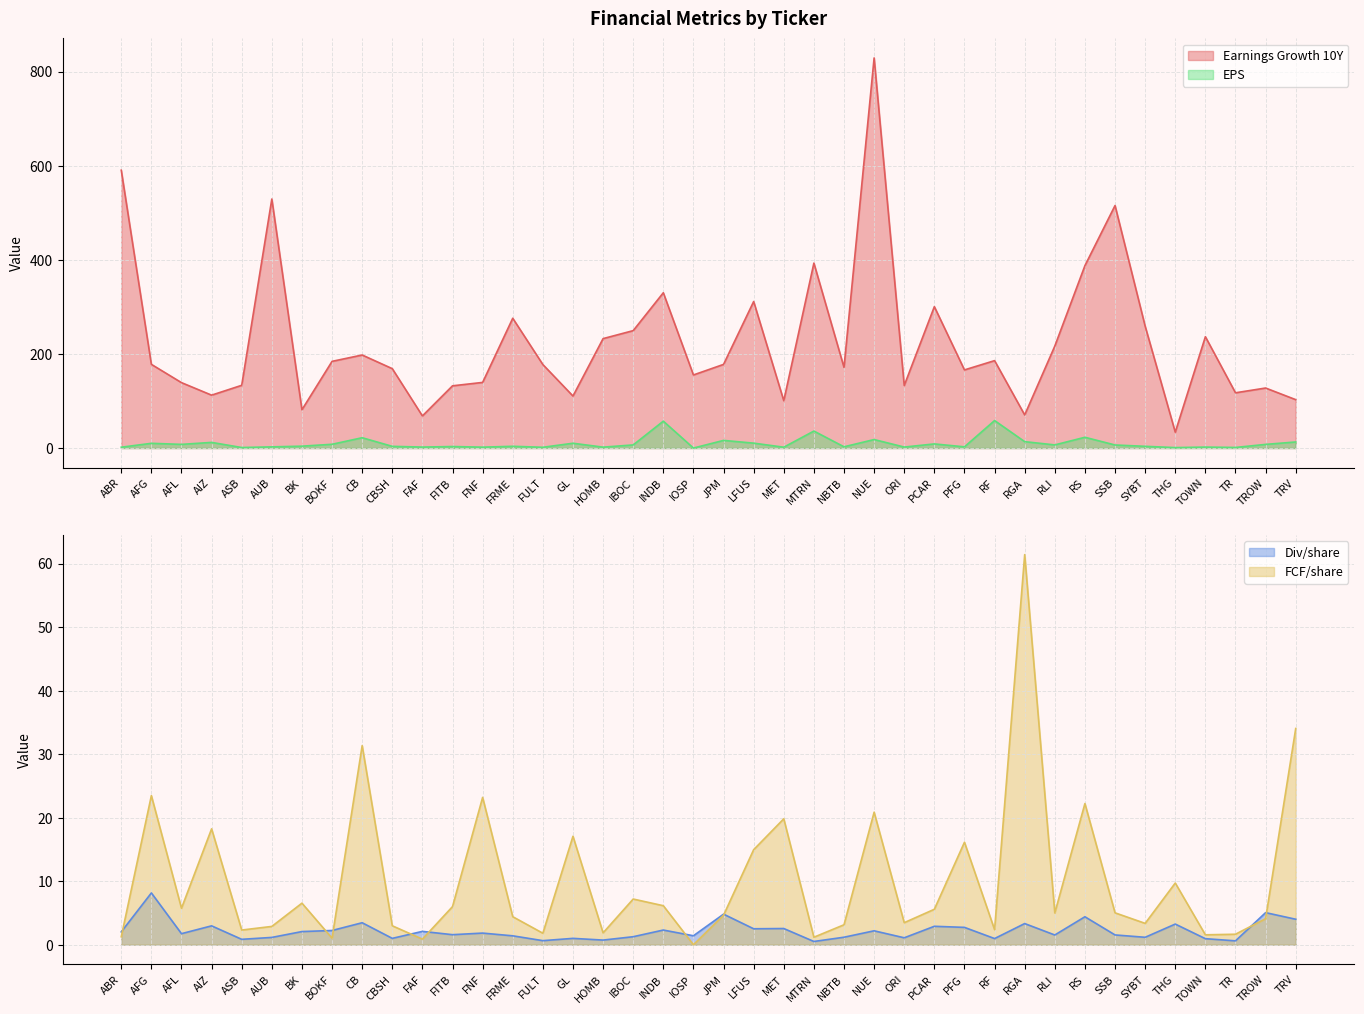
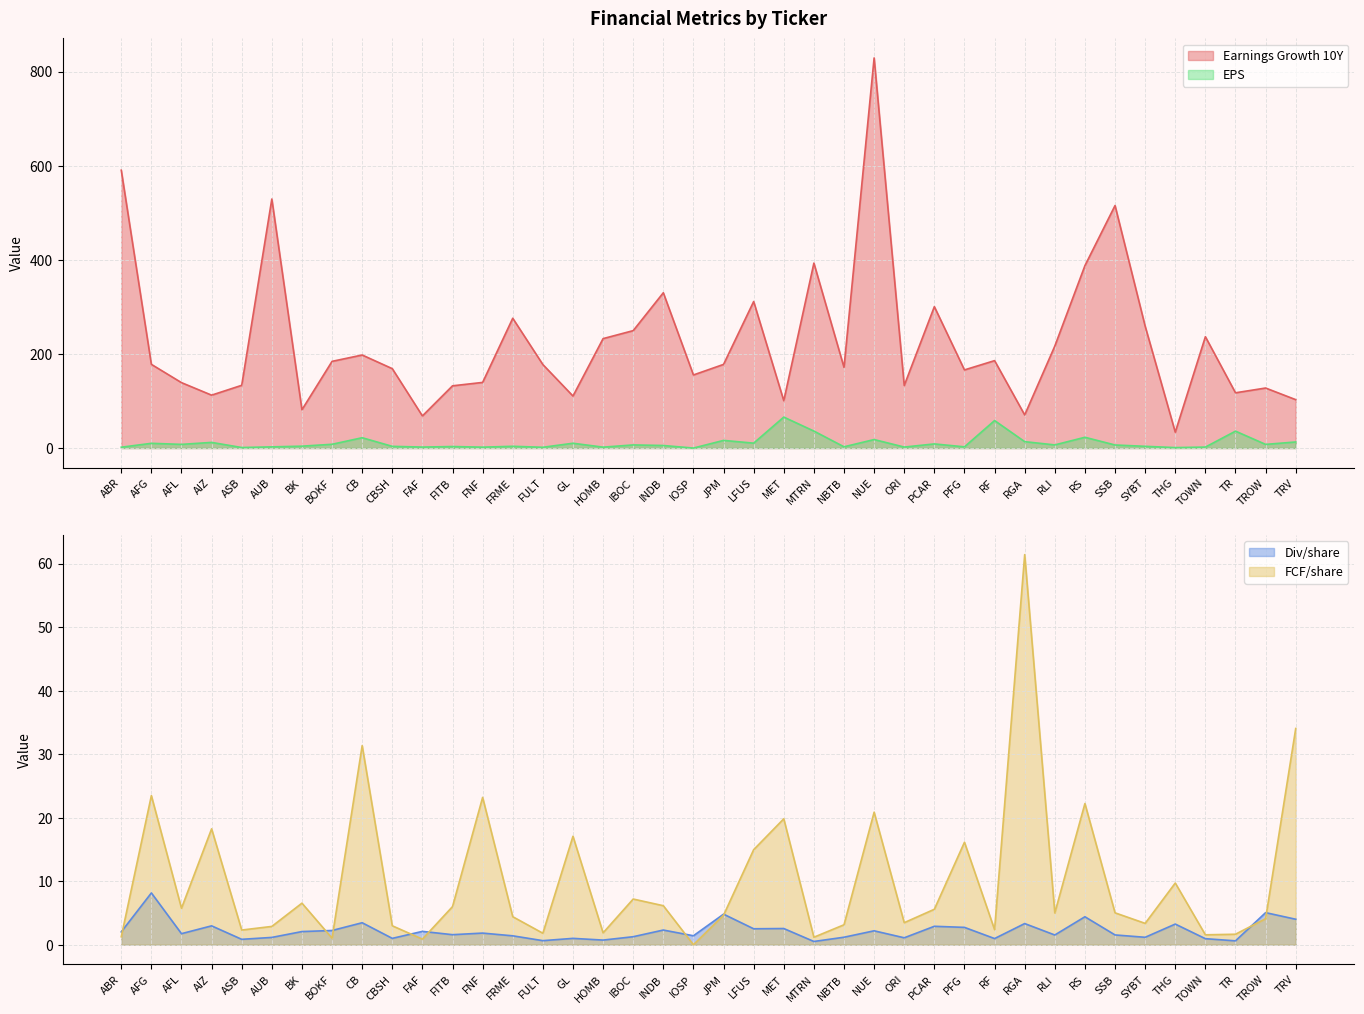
  {
    "Financial Metrics by Ticker": {
      "Earnings Growth 10Y": {
        "ABR": 590,
        "AFG": 180,
        "AFL": 140,
        "AIZ": 110,
        "ASB": 130,
        "AUB": 530,
        "BK": 80,
        "BOKF": 180,
        "CB": 200,
        "CBSH": 170,
        "FAF": 70,
        "FITB": 130,
        "FNF": 140,
        "FRME": 280,
        "FULT": 180,
        "GL": 110,
        "HOMB": 230,
        "IBOC": 250,
        "INDB": 330,
        "IOSP": 160,
        "JPM": 180,
        "LFUS": 310,
        "MET": 100,
        "MTRN": 390,
        "NBTB": 170,
        "NUE": 830,
        "ORI": 130,
        "PCAR": 300,
        "PFG": 170,
        "RF": 190,
        "RGA": 70,
        "RLI": 220,
        "RS": 390,
        "SSB": 520,
        "SYBT": 260,
        "THG": 30,
        "TOWN": 240,
        "TR": 120,
        "TROW": 130,
        "TRV": 100
      },
      "EPS": {
        "ABR": 0,
        "AFG": 10,
        "AFL": 10,
        "AIZ": 10,
        "ASB": 0,
        "AUB": 0,
        "BK": 0,
        "BOKF": 10,
        "CB": 20,
        "CBSH": 0,
        "FAF": 0,
        "FITB": 0,
        "FNF": 0,
        "FRME": 0,
        "FULT": 0,
        "GL": 10,
        "HOMB": 0,
        "IBOC": 10,
-       "INDB": 60,
+       "INDB": 10,
        "IOSP": 0,
        "JPM": 20,
        "LFUS": 10,
-       "MET": 0,
+       "MET": 70,
        "MTRN": 40,
        "NBTB": 0,
        "NUE": 20,
        "ORI": 0,
        "PCAR": 10,
        "PFG": 0,
        "RF": 60,
        "RGA": 10,
        "RLI": 10,
        "RS": 20,
        "SSB": 10,
        "SYBT": 0,
        "THG": 0,
        "TOWN": 0,
-       "TR": 0,
+       "TR": 40,
        "TROW": 10,
        "TRV": 10
      }
    }
  }
